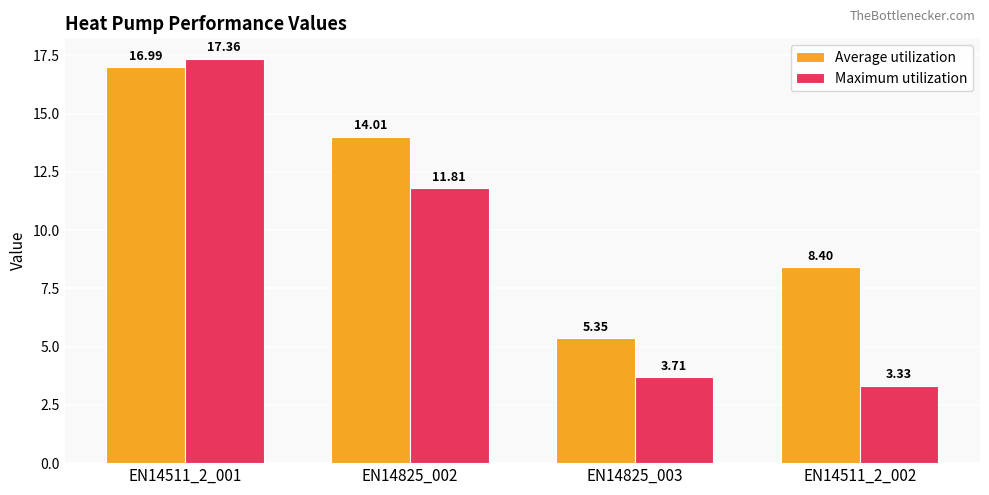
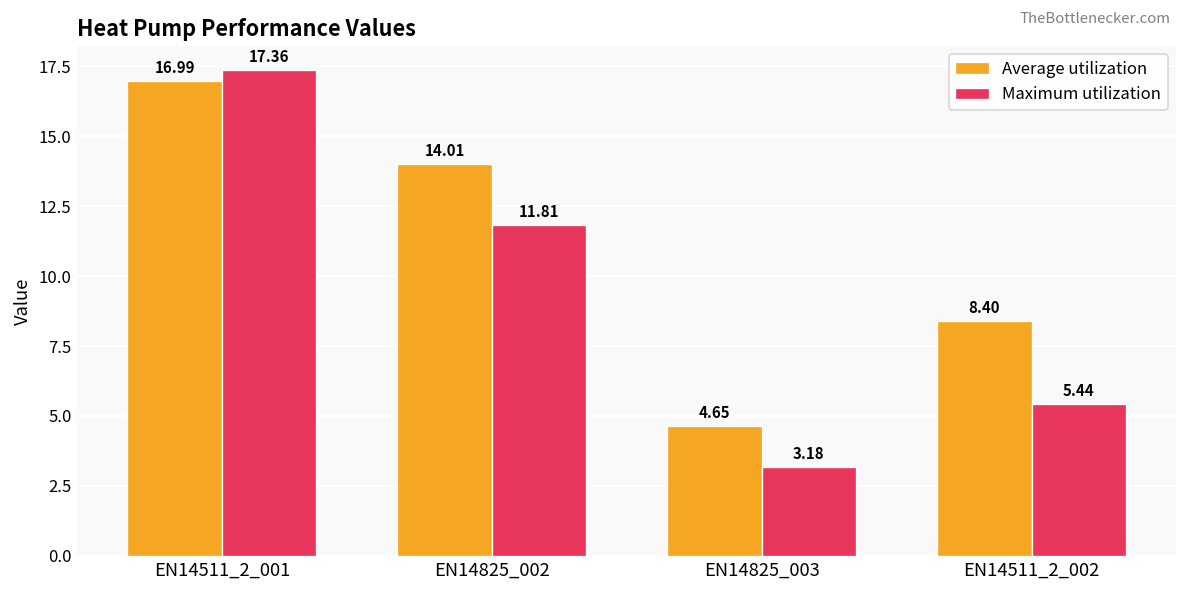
  {
    "Average utilization": {
      "EN14511_2_001": 16.99,
      "EN14825_002": 14.01,
-     "EN14825_003": 5.35,
+     "EN14825_003": 4.65,
      "EN14511_2_002": 8.40
    },
    "Maximum utilization": {
      "EN14511_2_001": 17.36,
      "EN14825_002": 11.81,
-     "EN14825_003": 3.71,
-     "EN14511_2_002": 3.33
+     "EN14825_003": 3.18,
+     "EN14511_2_002": 5.44
    }
  }
